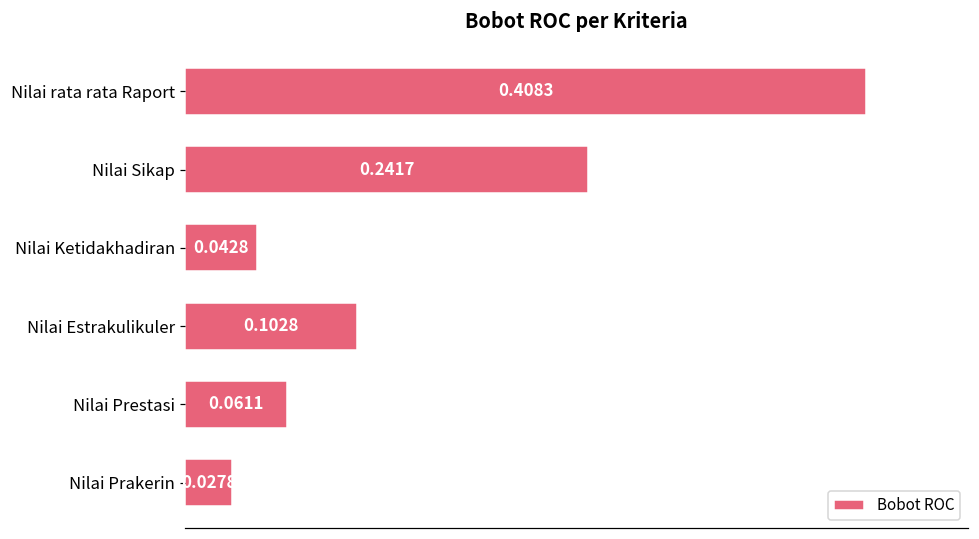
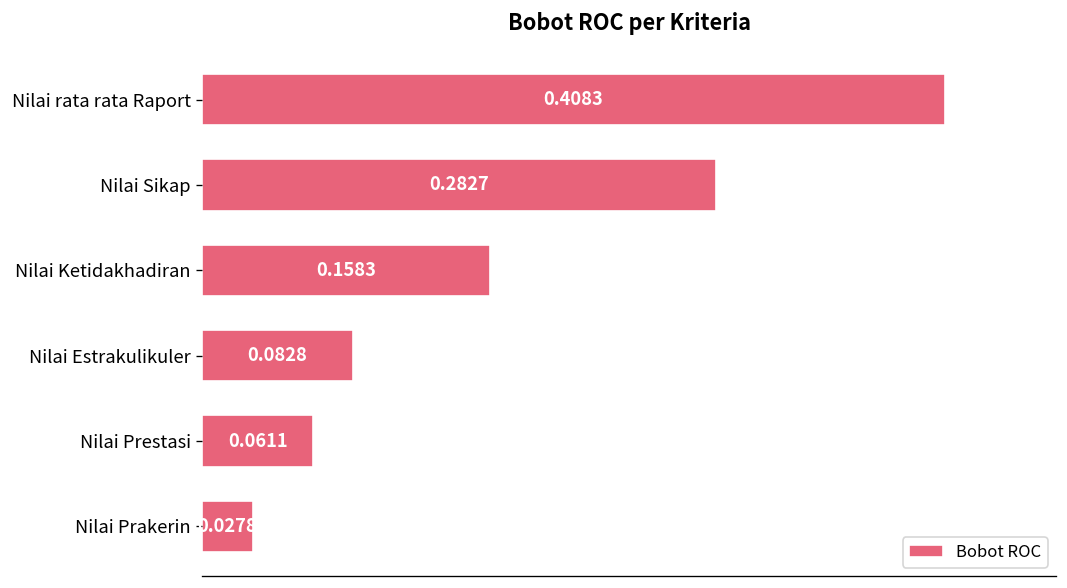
  {
    "Nilai rata rata Raport": 0.4083,
-   "Nilai Sikap": 0.2417,
-   "Nilai Ketidakhadiran": 0.0428,
-   "Nilai Estrakulikuler": 0.1028,
+   "Nilai Sikap": 0.2827,
+   "Nilai Ketidakhadiran": 0.1583,
+   "Nilai Estrakulikuler": 0.0828,
    "Nilai Prestasi": 0.0611,
    "Nilai Prakerin": 0.0278
  }
